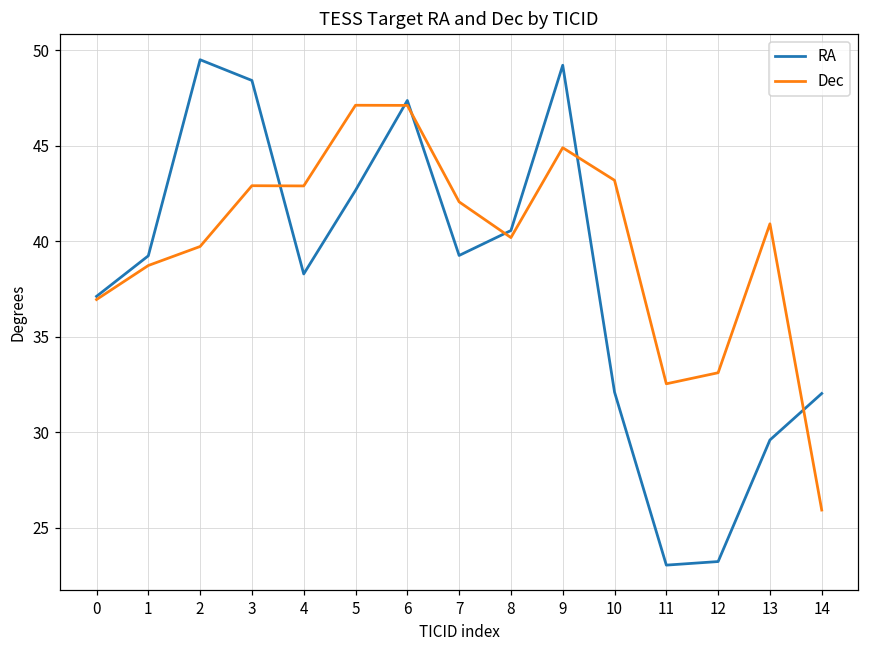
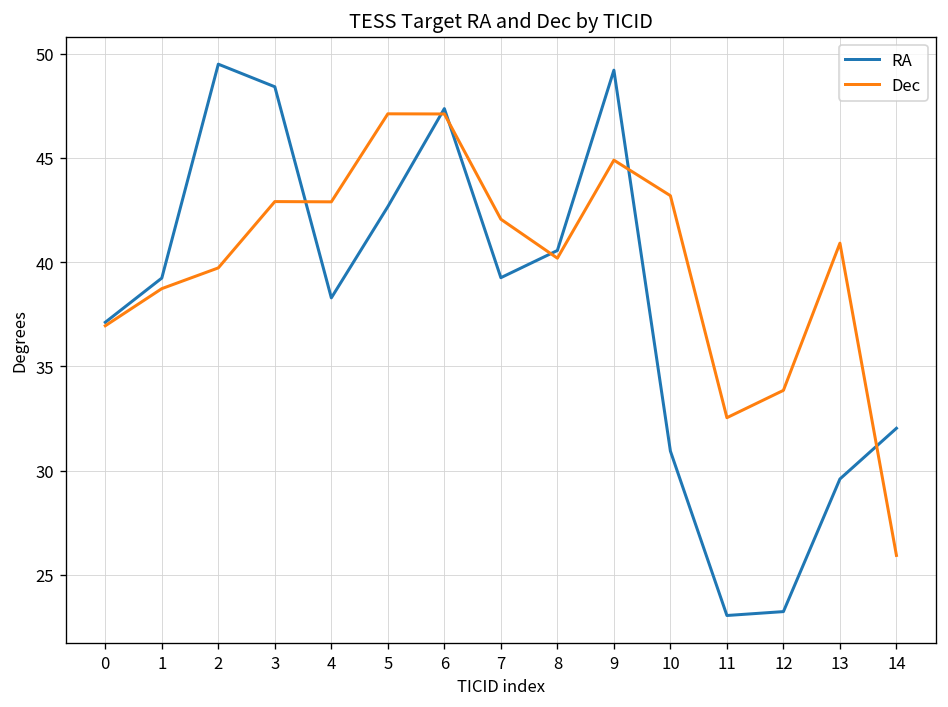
  {
    "RA": {
      "0": 37.1,
      "1": 39.2,
      "2": 49.5,
      "3": 48.4,
      "4": 38.3,
      "5": 42.7,
      "6": 47.4,
      "7": 39.3,
      "8": 40.6,
      "9": 49.2,
-     "10": 32.1,
+     "10": 30.9,
      "11": 23.1,
      "12": 23.2,
      "13": 29.6,
      "14": 32.0
    },
    "Dec": {
      "0": 37.0,
      "1": 38.7,
      "2": 39.7,
      "3": 42.9,
      "4": 42.9,
      "5": 47.1,
      "6": 47.1,
      "7": 42.1,
      "8": 40.2,
      "9": 44.9,
      "10": 43.2,
      "11": 32.5,
-     "12": 33.1,
+     "12": 33.9,
      "13": 40.9,
      "14": 25.9
    }
  }
